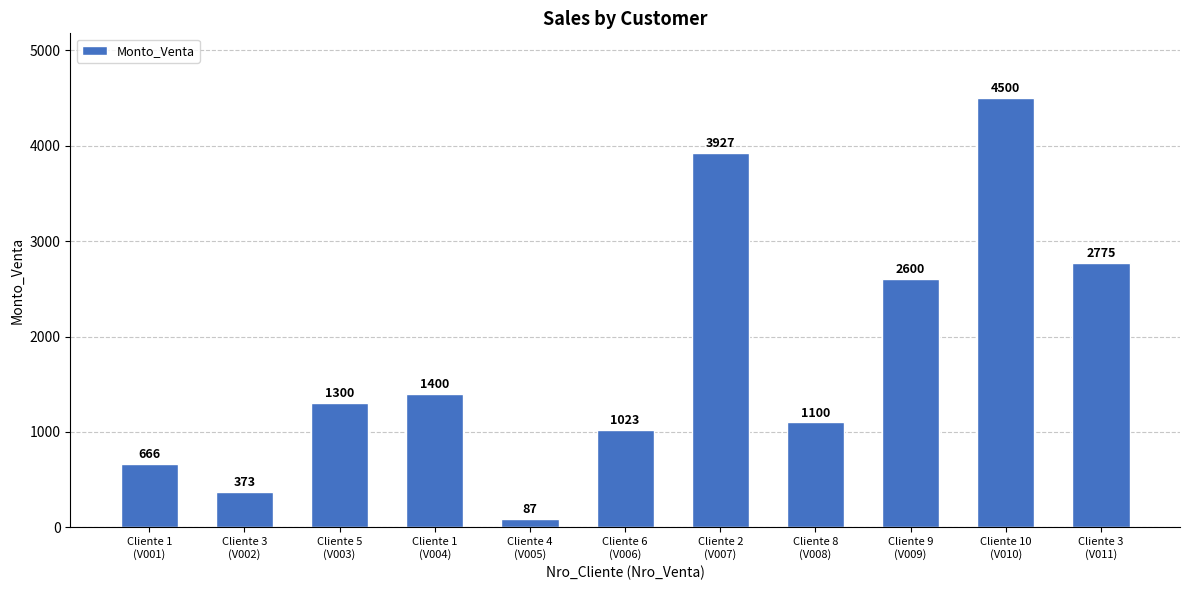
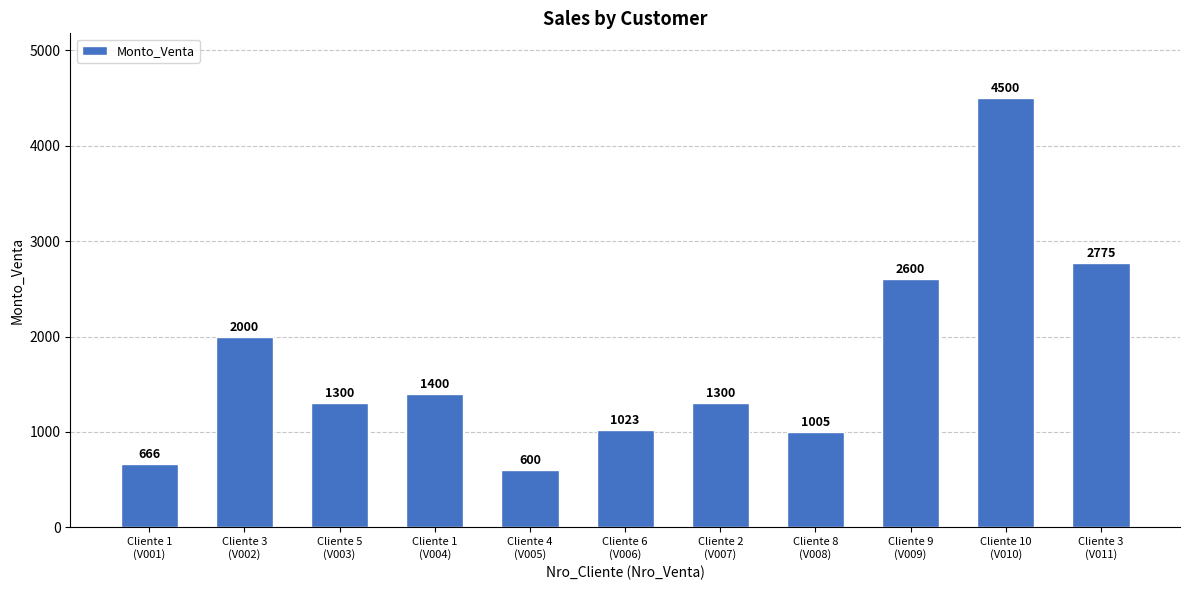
  {
    "Cliente 1 (V001)": 666,
-   "Cliente 3 (V002)": 373,
+   "Cliente 3 (V002)": 2000,
    "Cliente 5 (V003)": 1300,
    "Cliente 1 (V004)": 1400,
-   "Cliente 4 (V005)": 87,
+   "Cliente 4 (V005)": 600,
    "Cliente 6 (V006)": 1023,
-   "Cliente 2 (V007)": 3927,
-   "Cliente 8 (V008)": 1100,
+   "Cliente 2 (V007)": 1300,
+   "Cliente 8 (V008)": 1005,
    "Cliente 9 (V009)": 2600,
    "Cliente 10 (V010)": 4500,
    "Cliente 3 (V011)": 2775
  }
